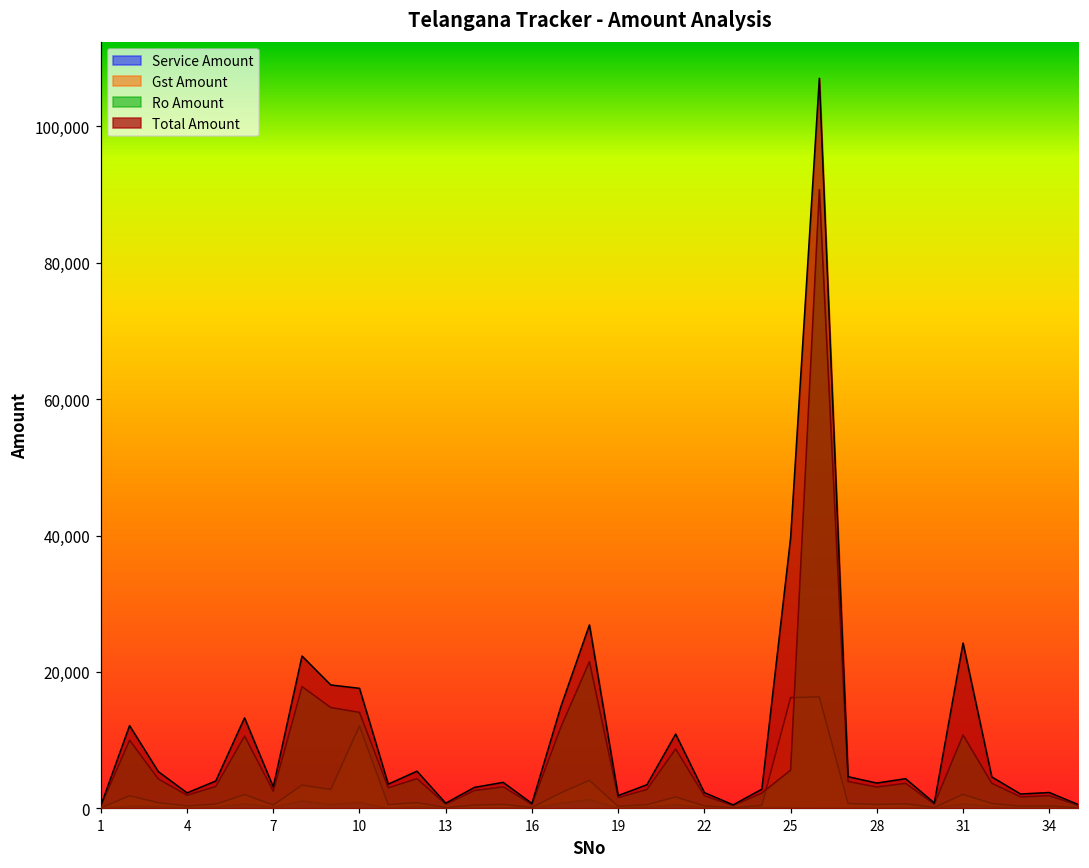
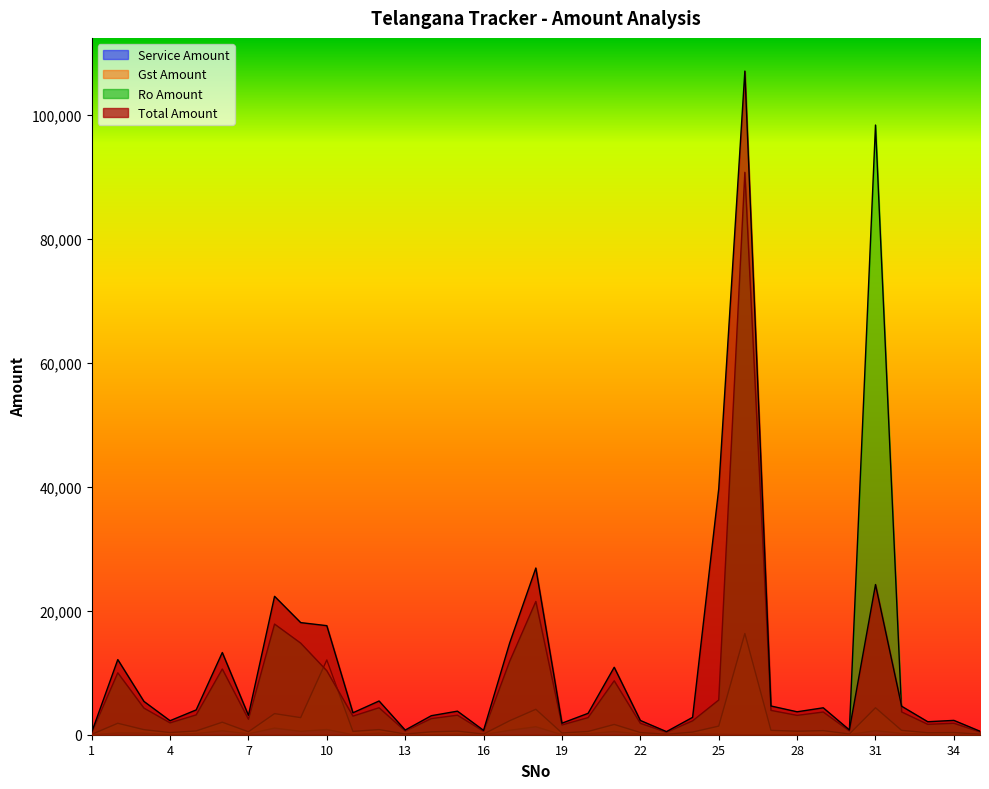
  {
    "Service Amount": {
      "10": "1,000",
      "25": "0",
      "28": "0",
      "31": "1,000"
    },
    "Gst Amount": {
      "10": "12,000",
-     "25": "16,000",
+     "25": "1,000",
      "28": "1,000",
-     "31": "2,000"
+     "31": "4,000"
    },
    "Ro Amount": {
      "7": "3,000",
-     "10": "14,000",
+     "10": "10,000",
      "22": "2,000",
      "25": "6,000",
      "28": "3,000",
-     "31": "11,000",
+     "31": "98,000",
      "34": "2,000"
    },
    "Total Amount": {
      "7": "3,000",
      "10": "18,000",
      "22": "2,000",
      "25": "40,000",
      "28": "4,000",
      "31": "24,000",
      "34": "2,000"
    }
  }
